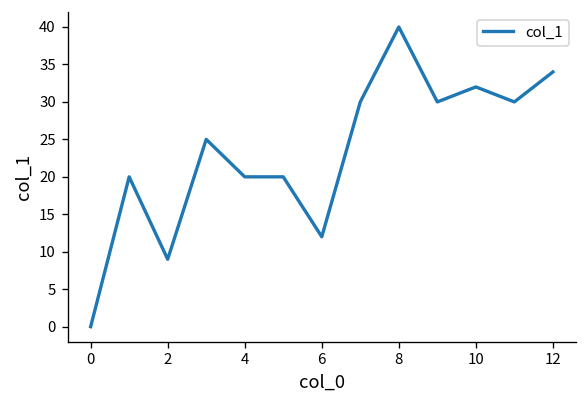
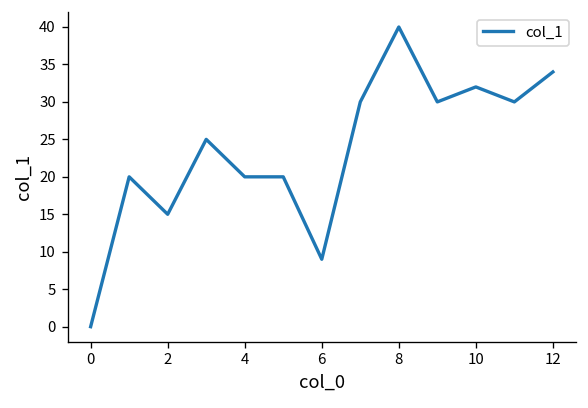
  {
    "0": 0,
-   "2": 9,
+   "2": 15,
    "4": 20,
-   "6": 12,
+   "6": 9,
    "8": 40,
    "10": 32,
    "12": 34
  }
